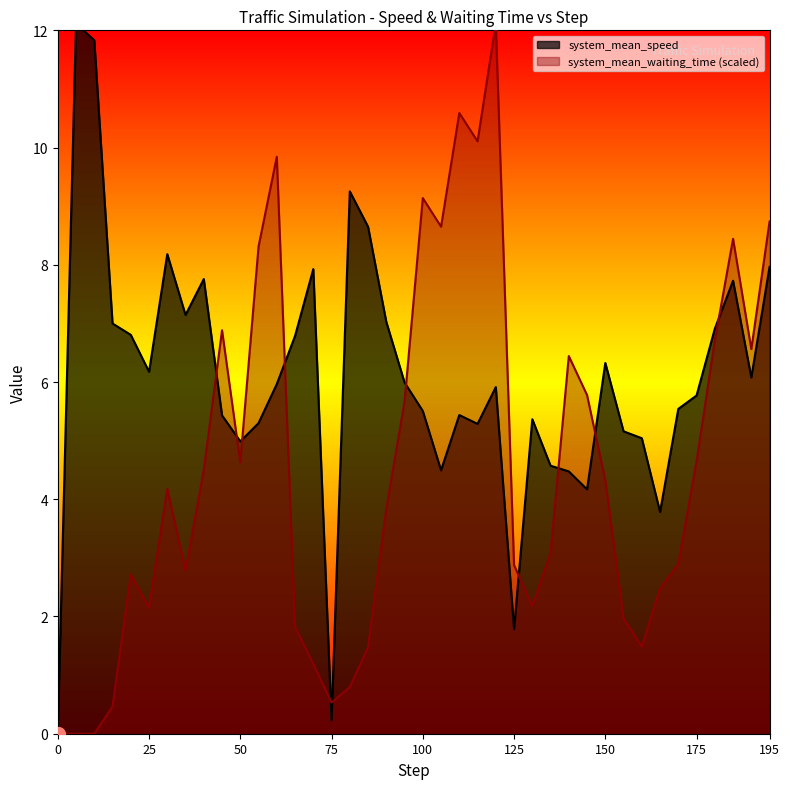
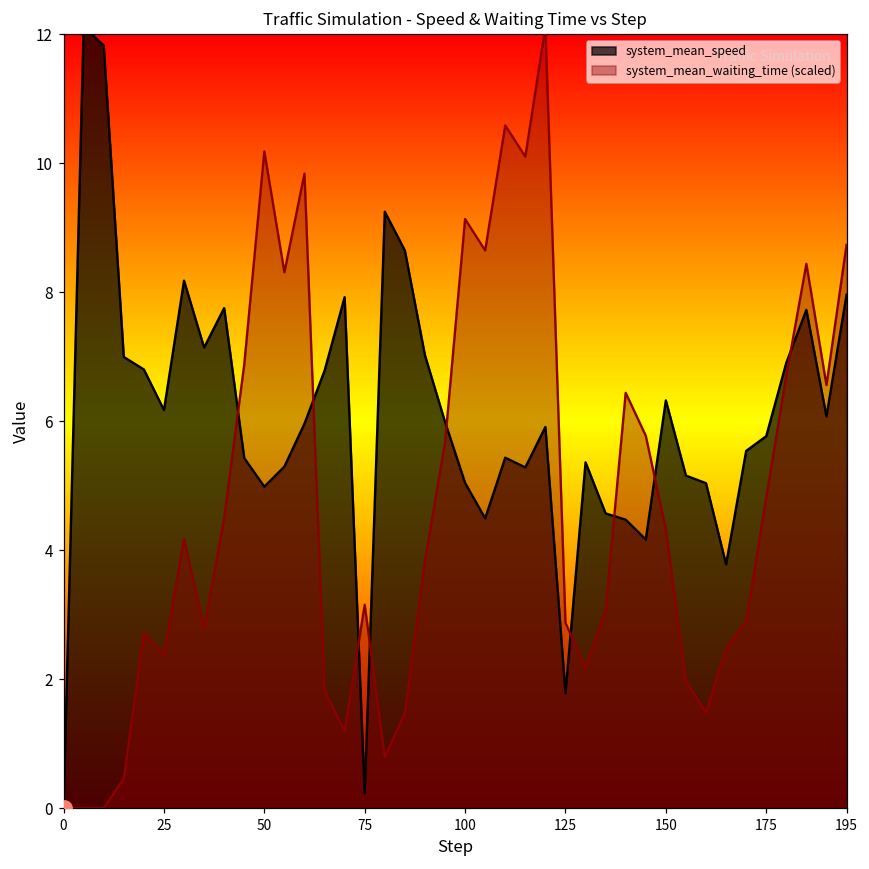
  {
    "system_mean_speed": {
      "25": 6.2,
      "50": 5.0,
      "75": 0.2,
-     "100": 5.5,
+     "100": 5.0,
      "125": 1.8,
      "150": 6.3,
      "175": 5.8,
      "195": 8.0
    },
    "system_mean_waiting_time (scaled)": {
-     "25": 2.1,
-     "50": 4.6,
-     "75": 0.5,
+     "25": 2.4,
+     "50": 10.2,
+     "75": 3.2,
      "100": 9.1,
      "125": 2.9,
      "150": 4.3,
-     "175": 4.6,
+     "175": 4.8,
      "195": 8.7
    }
  }
